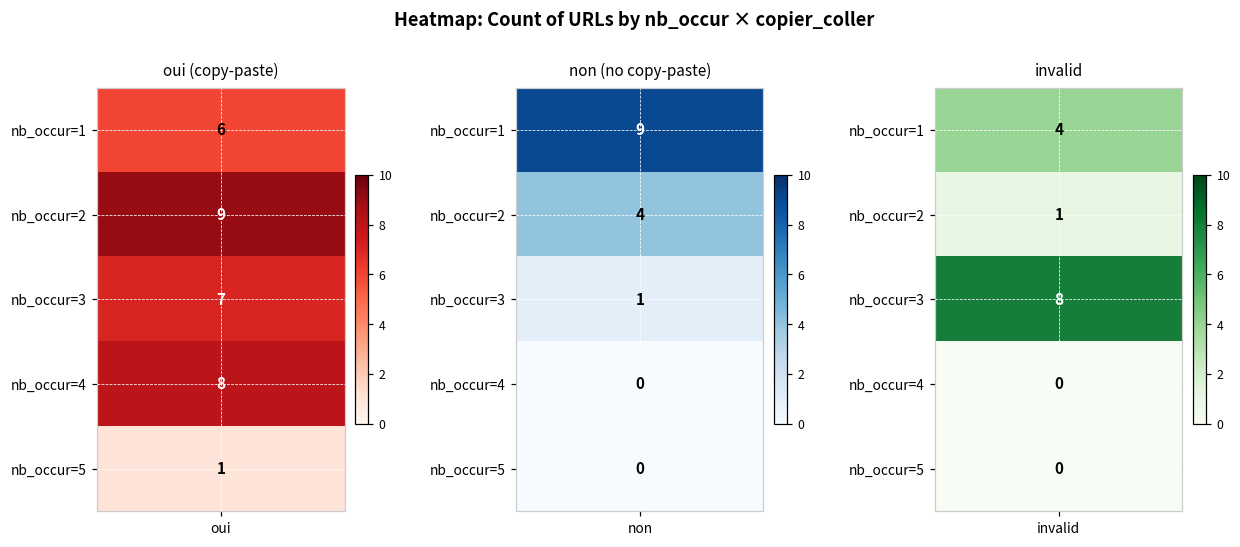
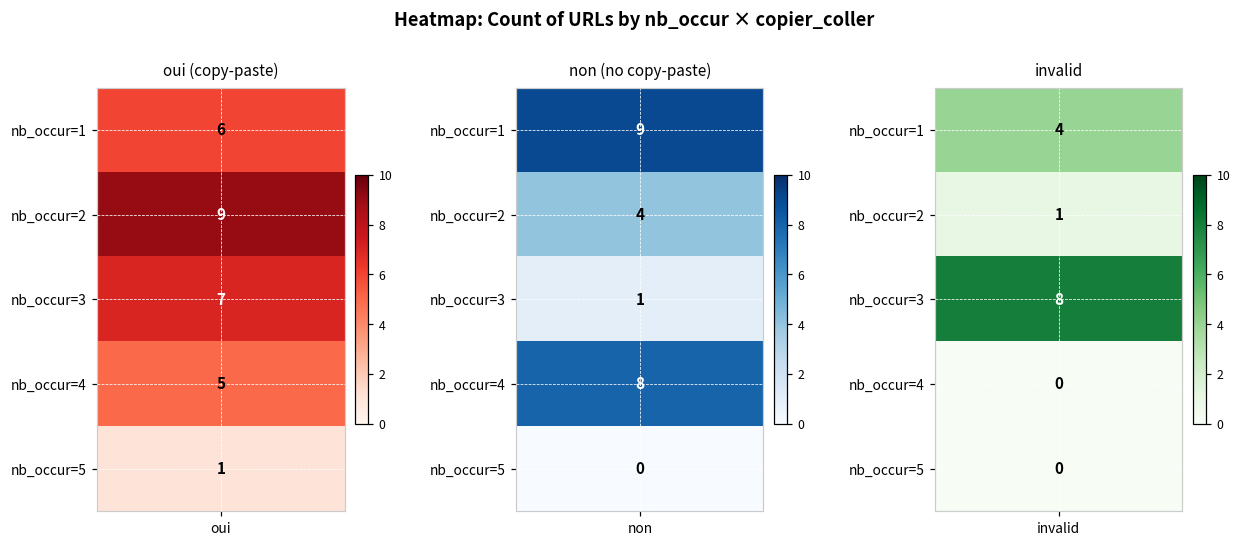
  {
    "oui (copy-paste)": {
      "nb_occur=1": {
        "oui": 6
      },
      "nb_occur=2": {
        "oui": 9
      },
      "nb_occur=3": {
        "oui": 7
      },
      "nb_occur=4": {
-       "oui": 8
+       "oui": 5
      },
      "nb_occur=5": {
        "oui": 1
      }
    },
    "non (no copy-paste)": {
      "nb_occur=1": {
        "non": 9
      },
      "nb_occur=2": {
        "non": 4
      },
      "nb_occur=3": {
        "non": 1
      },
      "nb_occur=4": {
-       "non": 0
+       "non": 8
      },
      "nb_occur=5": {
        "non": 0
      }
    },
    "invalid": {
      "nb_occur=1": {
        "invalid": 4
      },
      "nb_occur=2": {
        "invalid": 1
      },
      "nb_occur=3": {
        "invalid": 8
      },
      "nb_occur=4": {
        "invalid": 0
      },
      "nb_occur=5": {
        "invalid": 0
      }
    }
  }
